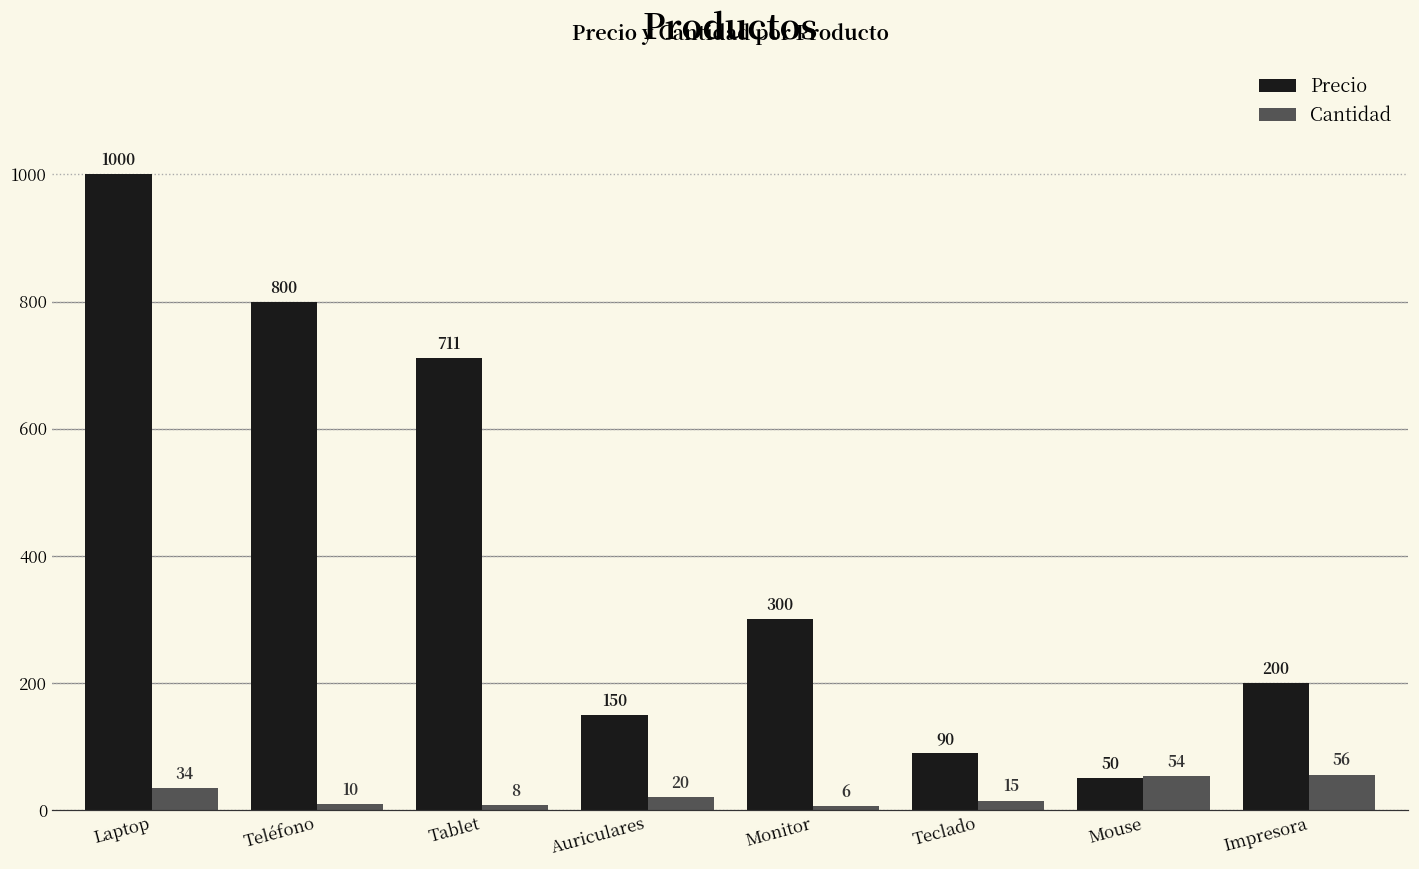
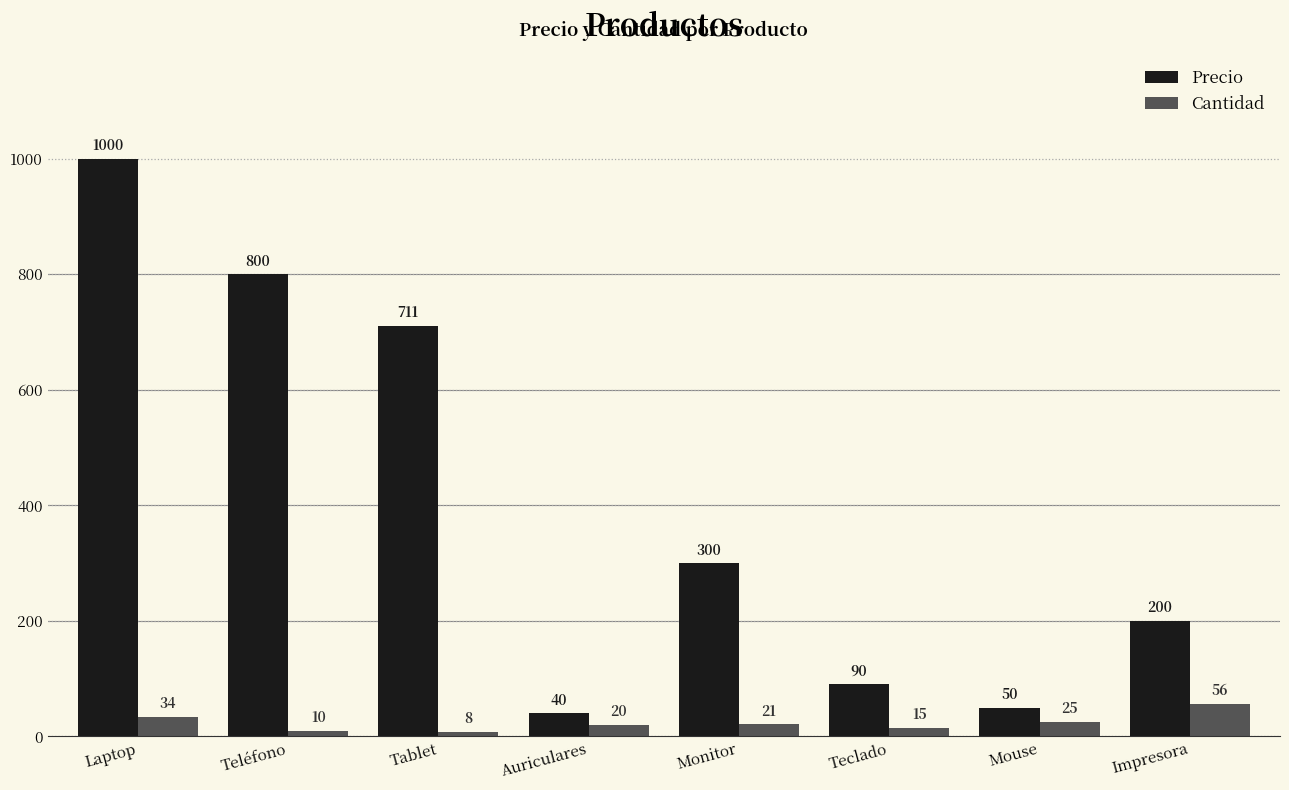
  {
    "Precio": {
      "Laptop": 1000,
      "Teléfono": 800,
      "Tablet": 711,
-     "Auriculares": 150,
+     "Auriculares": 40,
      "Monitor": 300,
      "Teclado": 90,
      "Mouse": 50,
      "Impresora": 200
    },
    "Cantidad": {
      "Laptop": 34,
      "Teléfono": 10,
      "Tablet": 8,
      "Auriculares": 20,
-     "Monitor": 6,
+     "Monitor": 21,
      "Teclado": 15,
-     "Mouse": 54,
+     "Mouse": 25,
      "Impresora": 56
    }
  }
